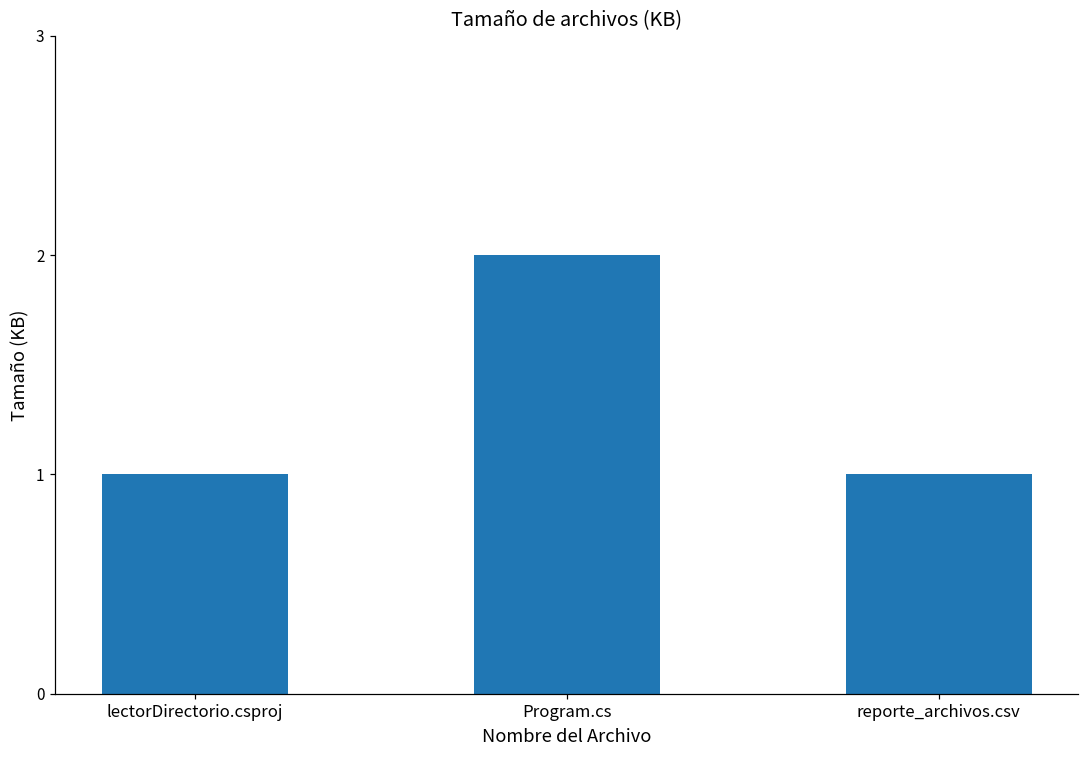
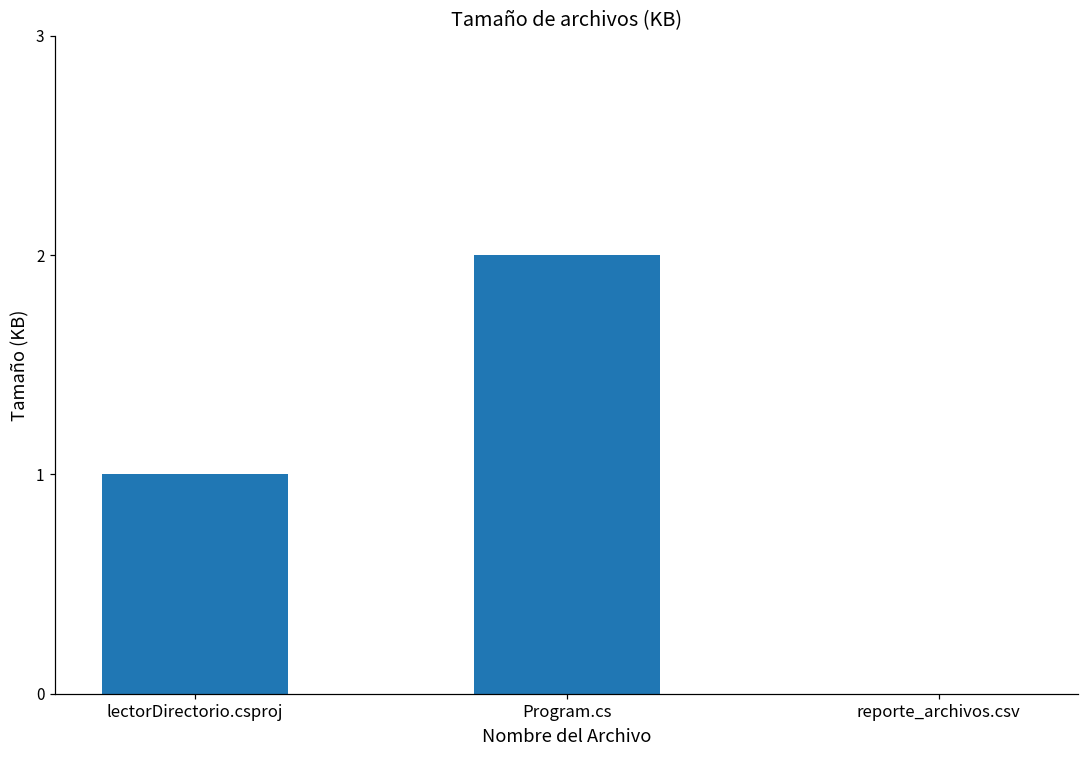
  {
    "lectorDirectorio.csproj": 1,
    "Program.cs": 2,
-   "reporte_archivos.csv": 1
+   "reporte_archivos.csv": 0
  }
